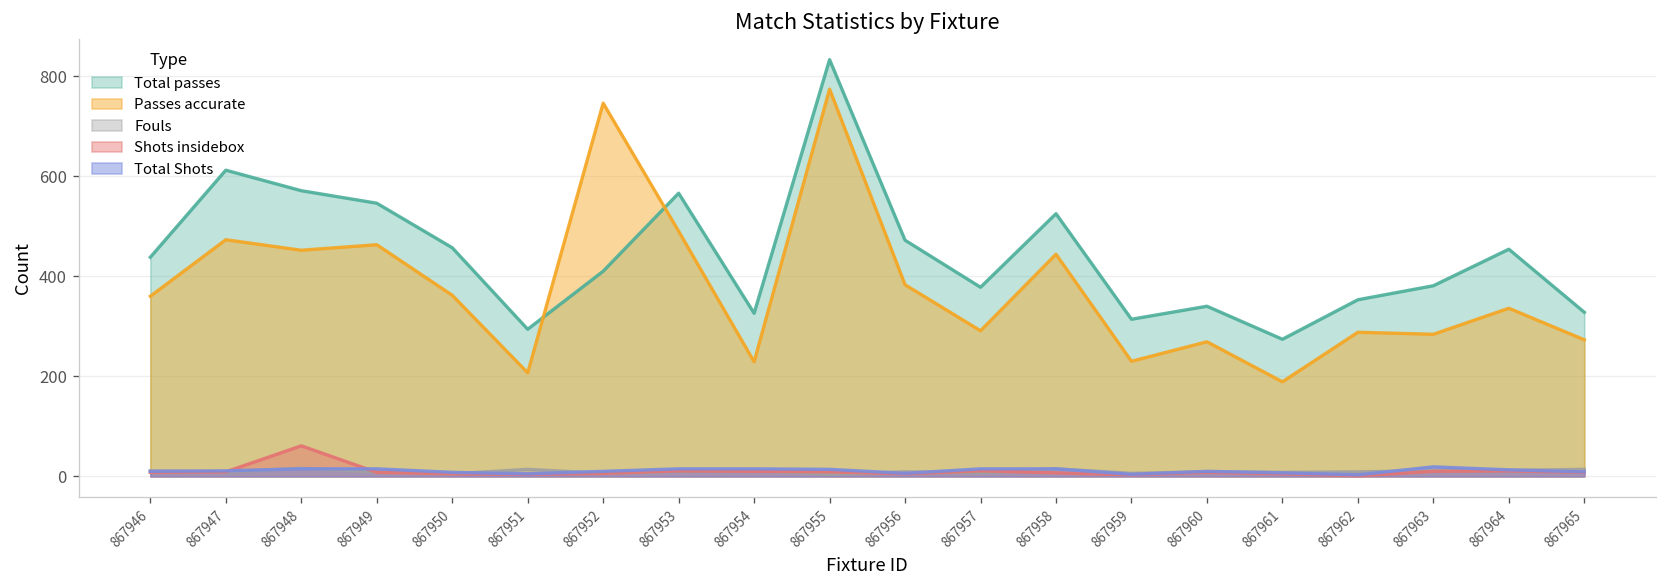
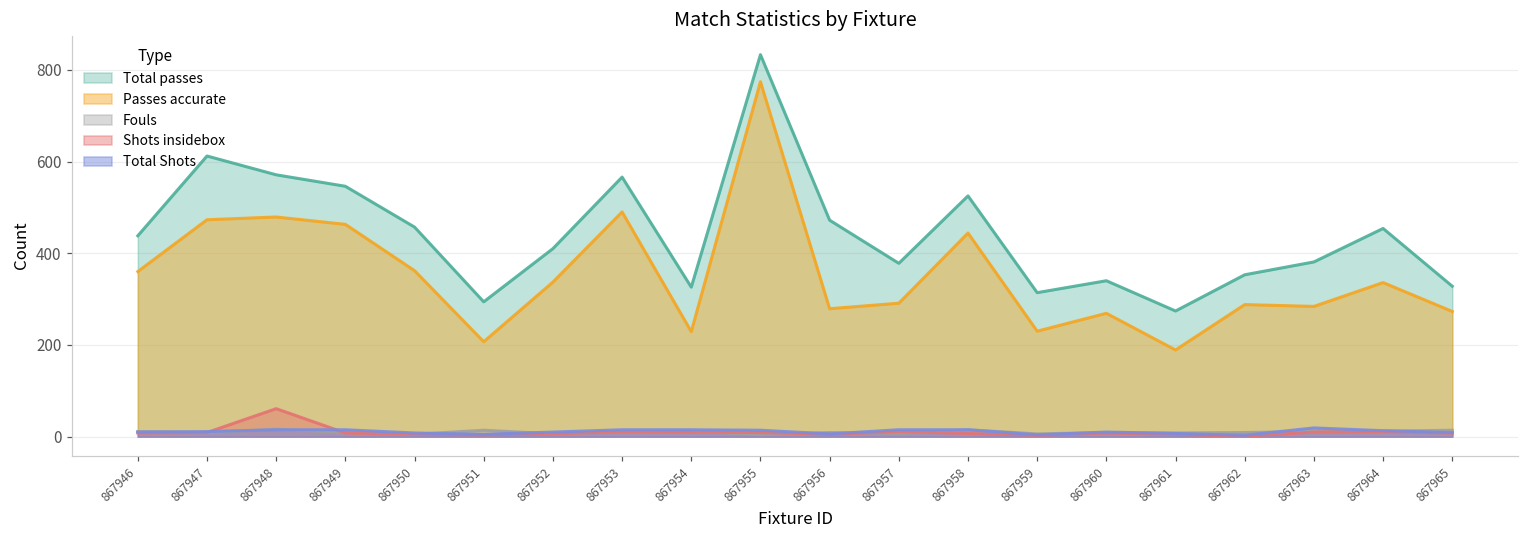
  {
    "Passes accurate": {
      "867946": 360,
      "867947": 470,
-     "867948": 450,
+     "867948": 480,
      "867949": 460,
      "867950": 360,
      "867951": 210,
-     "867952": 750,
+     "867952": 340,
      "867953": 490,
      "867954": 230,
      "867955": 770,
-     "867956": 380,
+     "867956": 280,
      "867957": 290,
      "867958": 440,
      "867959": 230,
      "867960": 270,
      "867961": 190,
      "867962": 290,
      "867963": 280,
      "867964": 340,
      "867965": 270
    },
    "Shots insidebox": {
      "867948": 60,
      "867958": 10
    }
  }
